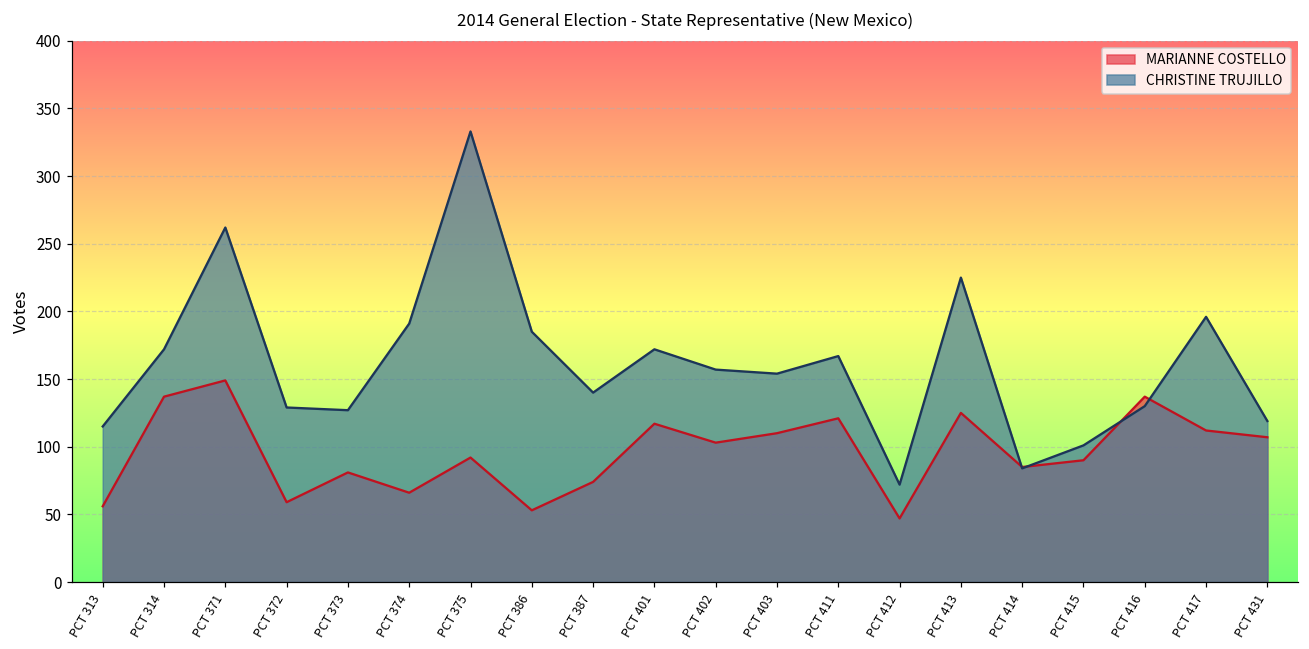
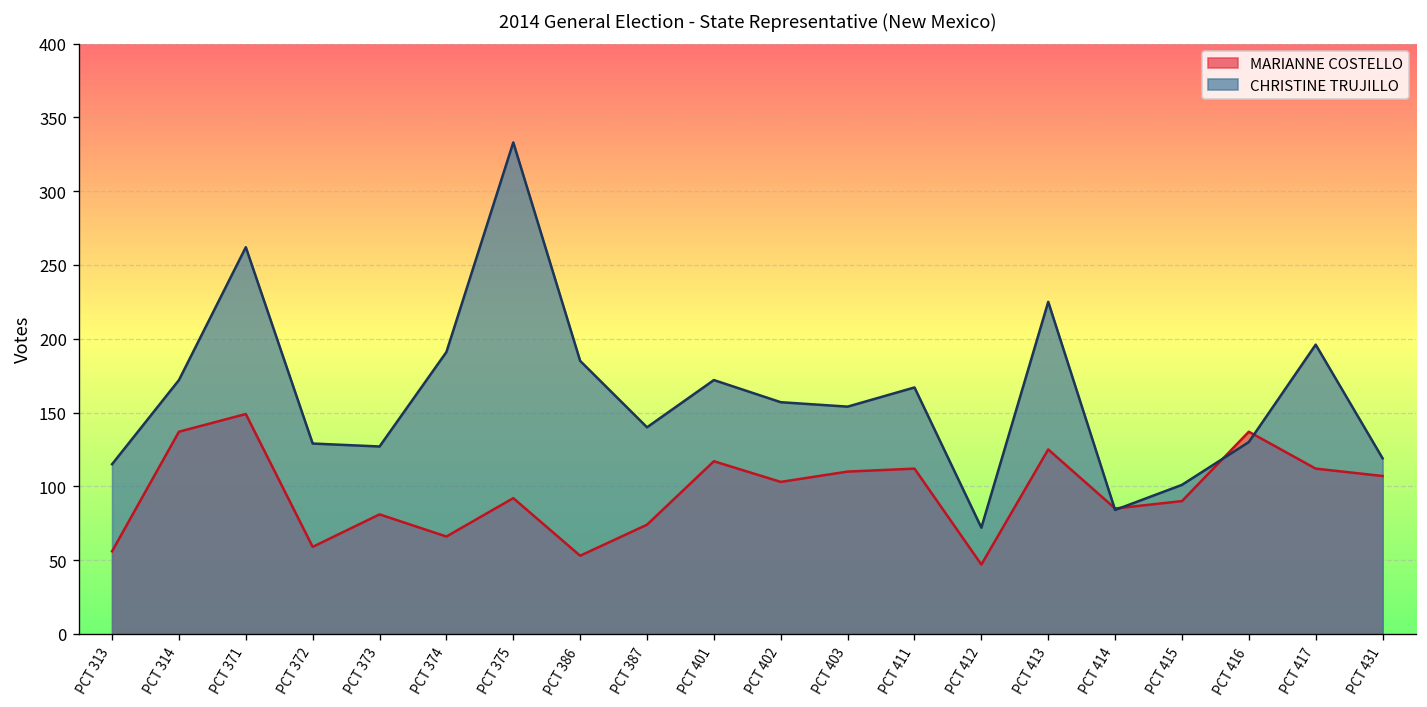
  {
    "MARIANNE COSTELLO": {
      "PCT 313": 56,
      "PCT 314": 137,
      "PCT 371": 149,
      "PCT 372": 59,
      "PCT 373": 81,
      "PCT 374": 66,
      "PCT 375": 92,
      "PCT 386": 53,
      "PCT 387": 74,
      "PCT 401": 117,
      "PCT 402": 103,
      "PCT 403": 110,
-     "PCT 411": 121,
+     "PCT 411": 112,
      "PCT 412": 47,
      "PCT 413": 125,
      "PCT 415": 90,
      "PCT 416": 137,
      "PCT 417": 112,
      "PCT 431": 107
    },
    "CHRISTINE TRUJILLO": {
      "PCT 313": 115,
      "PCT 314": 172,
      "PCT 371": 262,
      "PCT 372": 129,
      "PCT 373": 127,
      "PCT 374": 191,
      "PCT 375": 333,
      "PCT 386": 185,
      "PCT 387": 140,
      "PCT 401": 172,
      "PCT 402": 157,
      "PCT 403": 154,
      "PCT 411": 167,
      "PCT 412": 72,
      "PCT 413": 225,
      "PCT 415": 101,
      "PCT 416": 130,
      "PCT 417": 196,
      "PCT 431": 119
    }
  }
